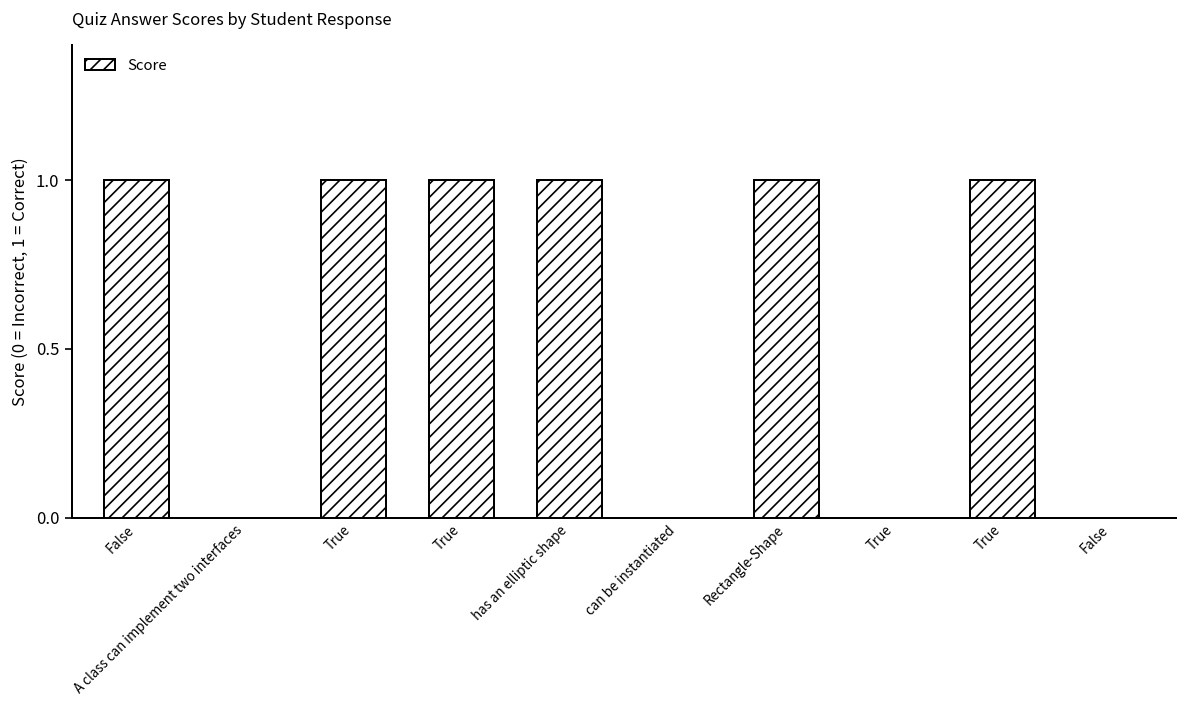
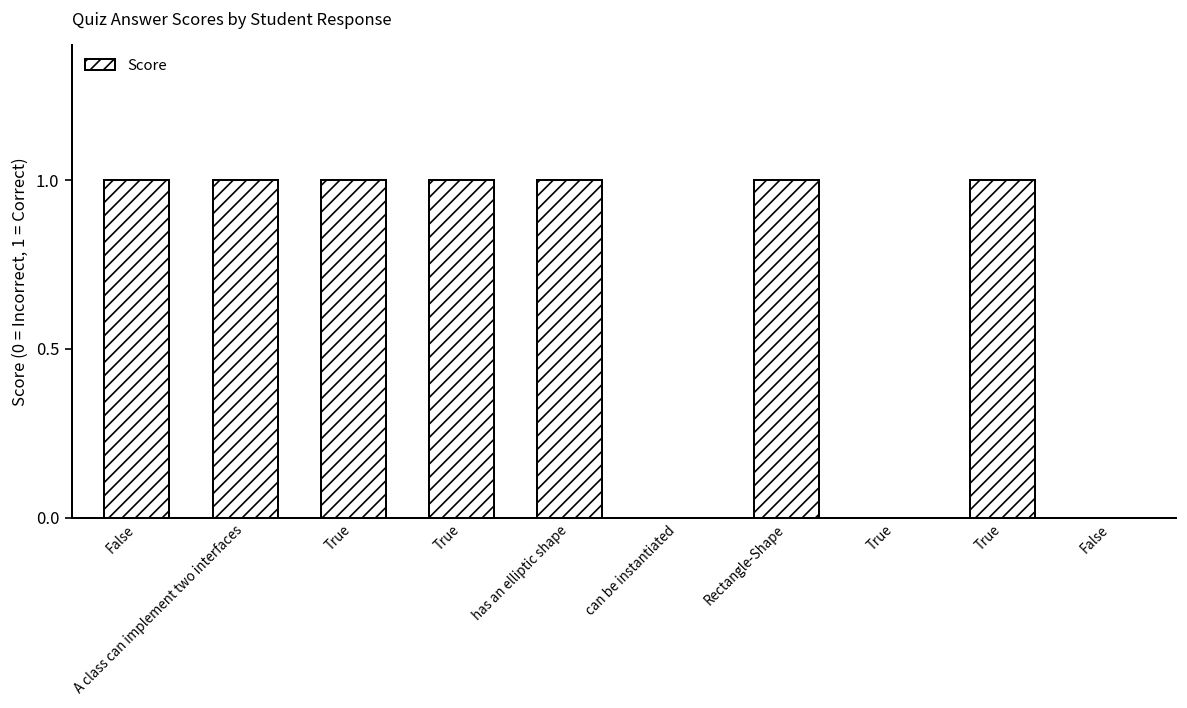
  {
-   "A class can implement two interfaces": 0,
+   "A class can implement two interfaces": 1,
    "has an elliptic shape": 1,
    "can be instantiated": 0,
    "Rectangle-Shape": 1
  }
